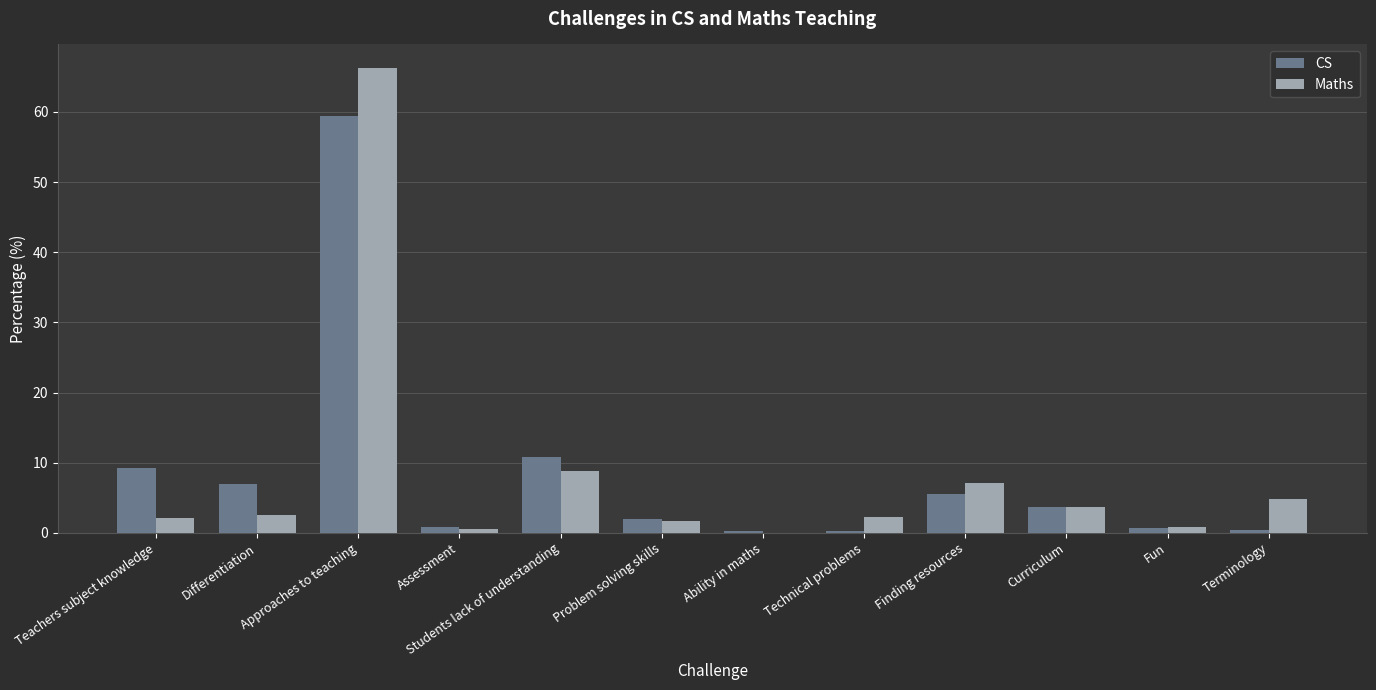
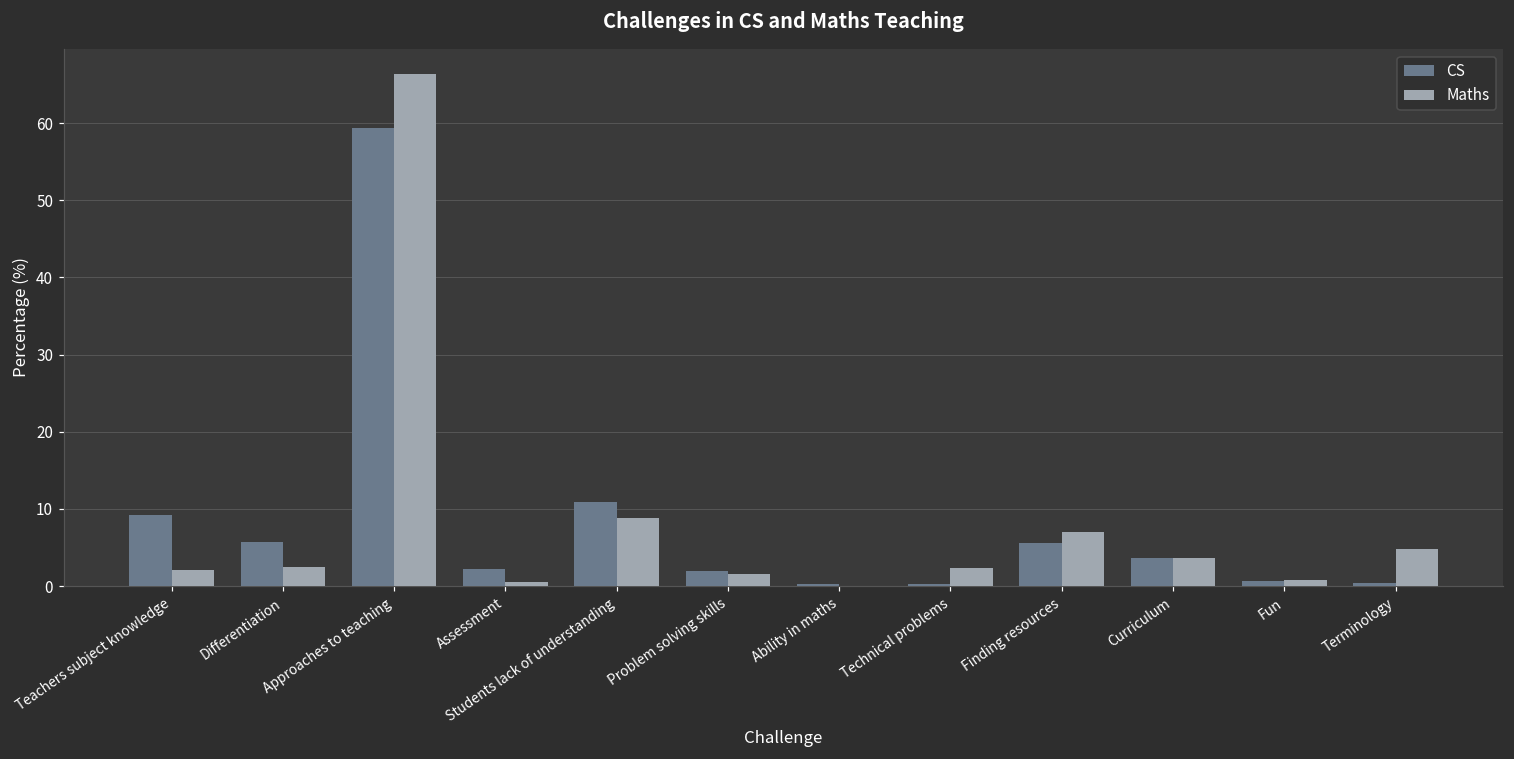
  {
    "CS": {
      "Teachers subject knowledge": 9,
-     "Differentiation": 7,
+     "Differentiation": 6,
      "Approaches to teaching": 59,
-     "Assessment": 1,
+     "Assessment": 2,
      "Students lack of understanding": 11,
      "Problem solving skills": 2,
      "Finding resources": 6,
      "Curriculum": 4,
      "Fun": 1,
      "Terminology": 0
    },
    "Maths": {
      "Teachers subject knowledge": 2,
      "Differentiation": 2,
      "Approaches to teaching": 66,
      "Assessment": 0,
      "Students lack of understanding": 9,
      "Problem solving skills": 2,
      "Ability in maths": 0,
      "Technical problems": 2,
      "Finding resources": 7,
      "Curriculum": 4,
      "Fun": 1,
      "Terminology": 5
    }
  }
